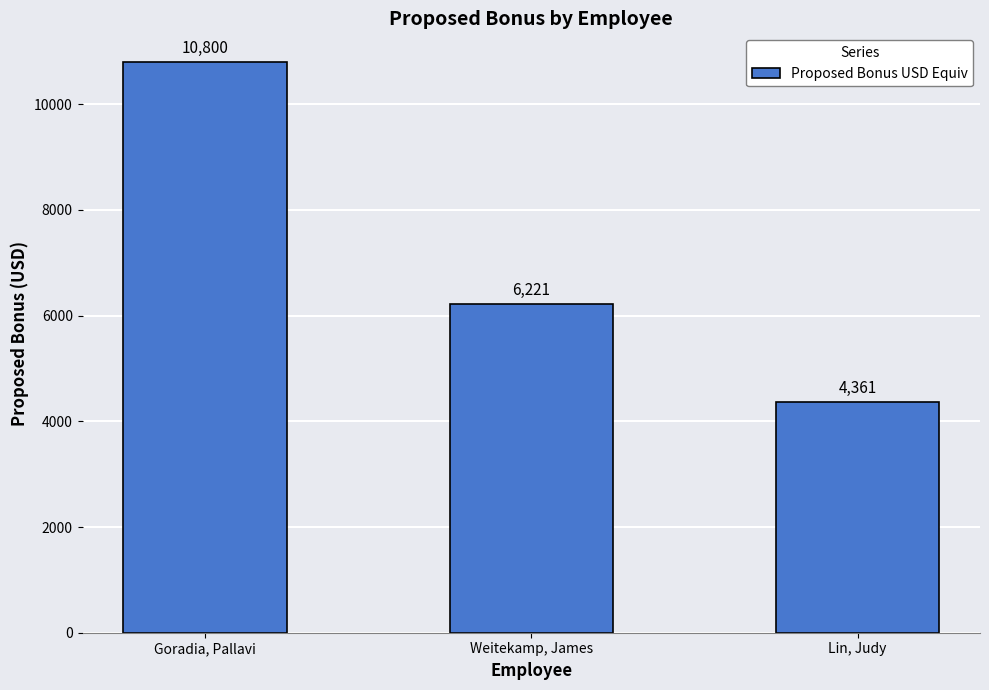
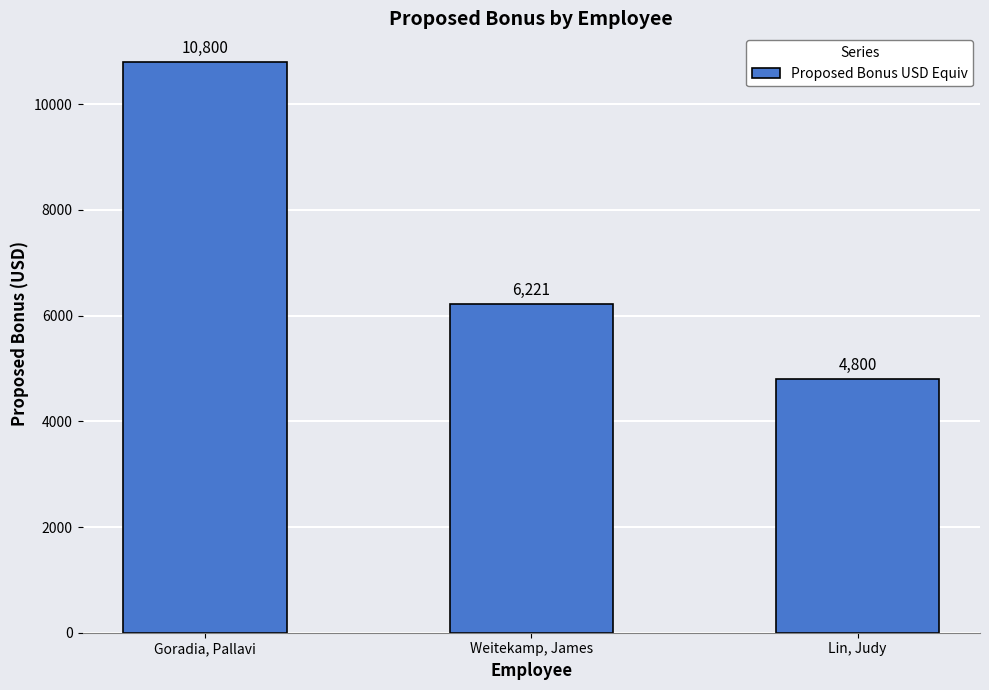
  {
    "Goradia, Pallavi": "10,800",
    "Weitekamp, James": "6,221",
-   "Lin, Judy": "4,361"
+   "Lin, Judy": "4,800"
  }
